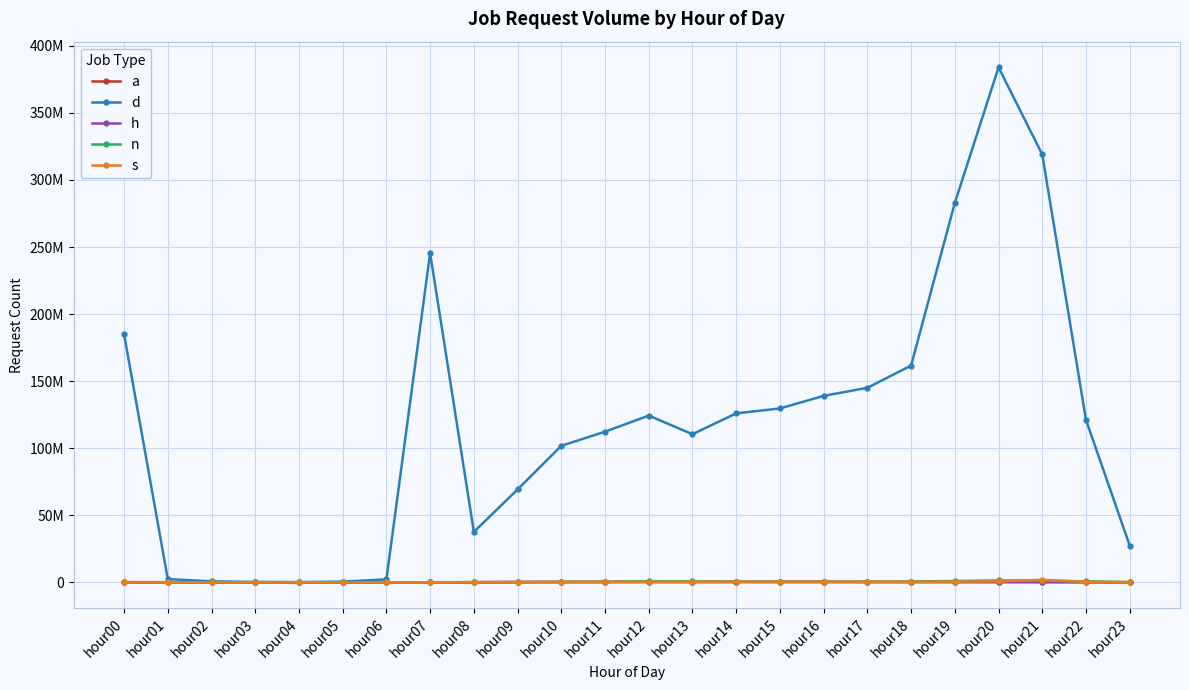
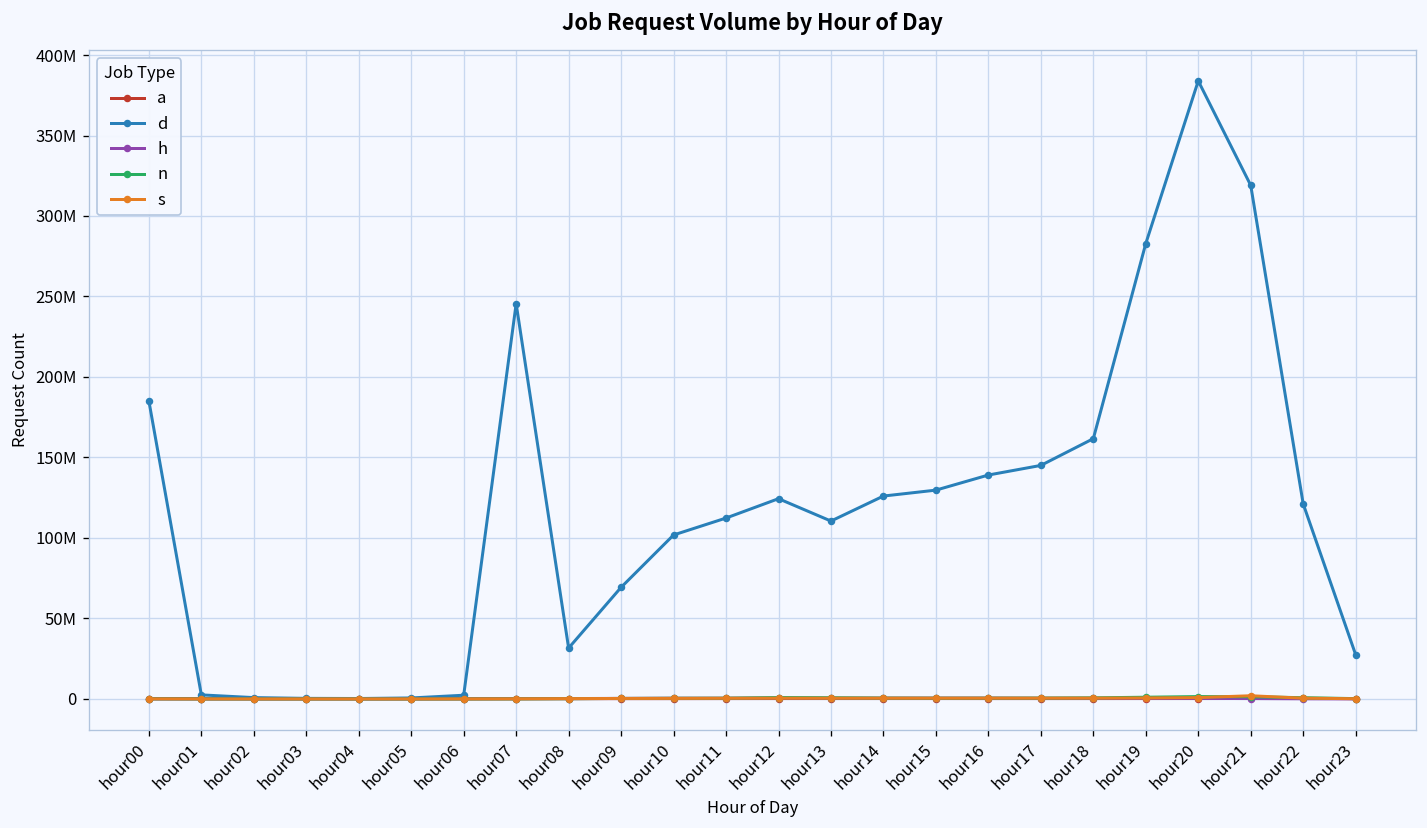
  {
    "d": {
      "hour00": 185000000,
      "hour01": 3000000,
      "hour06": 2000000,
      "hour07": 246000000,
-     "hour08": 38000000,
+     "hour08": 32000000,
      "hour09": 69000000,
      "hour10": 102000000,
      "hour11": 112000000,
      "hour12": 124000000,
      "hour13": 111000000,
      "hour14": 126000000,
      "hour15": 130000000,
      "hour16": 139000000,
      "hour17": 145000000,
      "hour18": 162000000,
      "hour19": 283000000,
      "hour20": 384000000,
      "hour21": 319000000,
      "hour22": 121000000,
      "hour23": 27000000
    }
  }
